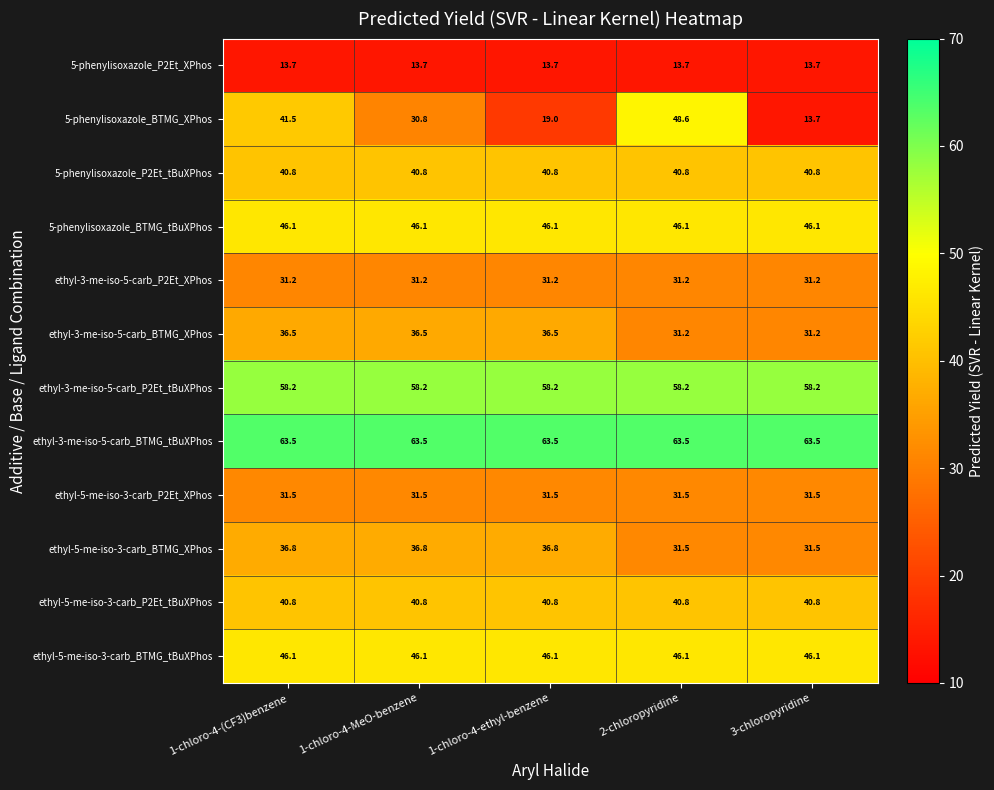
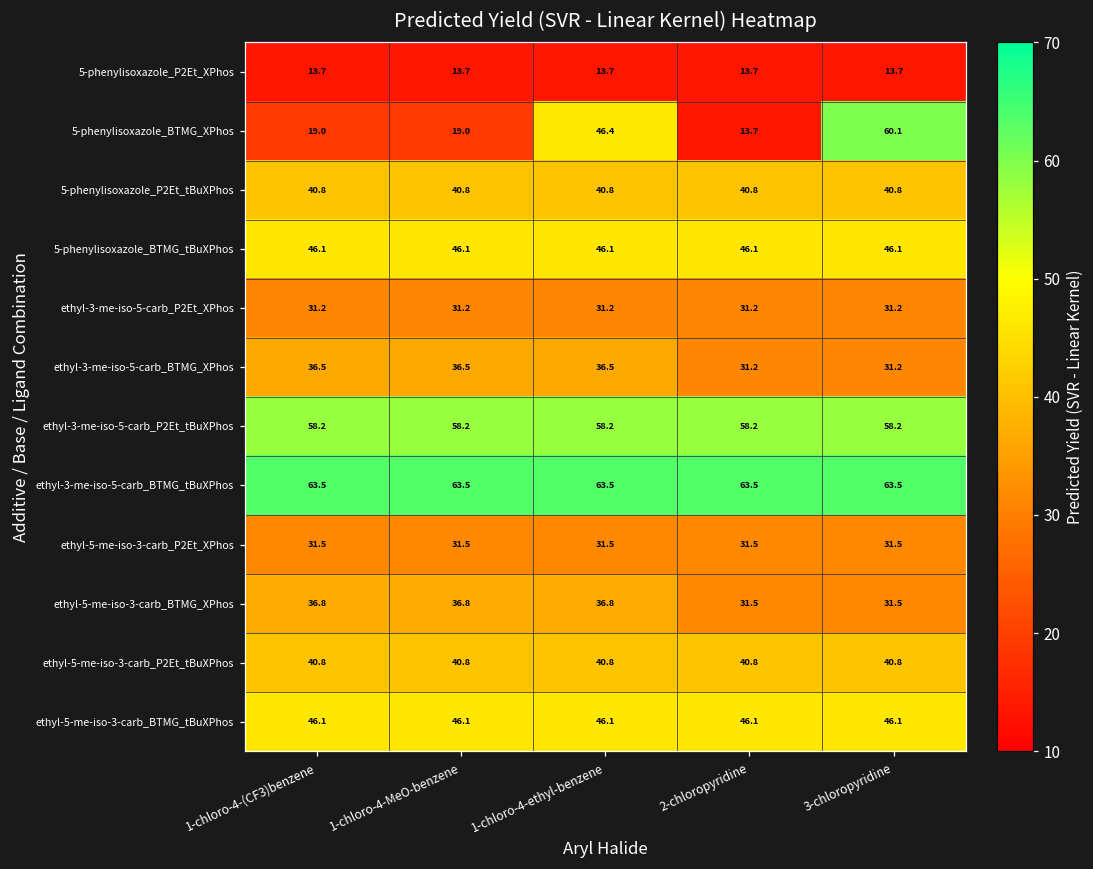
  {
    "5-phenylisoxazole_P2Et_XPhos": {
      "1-chloro-4-(CF3)benzene": 13.7,
      "1-chloro-4-MeO-benzene": 13.7,
      "1-chloro-4-ethyl-benzene": 13.7,
      "2-chloropyridine": 13.7,
      "3-chloropyridine": 13.7
    },
    "5-phenylisoxazole_BTMG_XPhos": {
-     "1-chloro-4-(CF3)benzene": 41.5,
-     "1-chloro-4-MeO-benzene": 30.8,
-     "1-chloro-4-ethyl-benzene": 19.0,
-     "2-chloropyridine": 48.6,
-     "3-chloropyridine": 13.7
+     "1-chloro-4-(CF3)benzene": 19.0,
+     "1-chloro-4-MeO-benzene": 19.0,
+     "1-chloro-4-ethyl-benzene": 46.4,
+     "2-chloropyridine": 13.7,
+     "3-chloropyridine": 60.1
    },
    "5-phenylisoxazole_P2Et_tBuXPhos": {
      "1-chloro-4-(CF3)benzene": 40.8,
      "1-chloro-4-MeO-benzene": 40.8,
      "1-chloro-4-ethyl-benzene": 40.8,
      "2-chloropyridine": 40.8,
      "3-chloropyridine": 40.8
    },
    "5-phenylisoxazole_BTMG_tBuXPhos": {
      "1-chloro-4-(CF3)benzene": 46.1,
      "1-chloro-4-MeO-benzene": 46.1,
      "1-chloro-4-ethyl-benzene": 46.1,
      "2-chloropyridine": 46.1,
      "3-chloropyridine": 46.1
    },
    "ethyl-3-me-iso-5-carb_P2Et_XPhos": {
      "1-chloro-4-(CF3)benzene": 31.2,
      "1-chloro-4-MeO-benzene": 31.2,
      "1-chloro-4-ethyl-benzene": 31.2,
      "2-chloropyridine": 31.2,
      "3-chloropyridine": 31.2
    },
    "ethyl-3-me-iso-5-carb_BTMG_XPhos": {
      "1-chloro-4-(CF3)benzene": 36.5,
      "1-chloro-4-MeO-benzene": 36.5,
      "1-chloro-4-ethyl-benzene": 36.5,
      "2-chloropyridine": 31.2,
      "3-chloropyridine": 31.2
    },
    "ethyl-3-me-iso-5-carb_P2Et_tBuXPhos": {
      "1-chloro-4-(CF3)benzene": 58.2,
      "1-chloro-4-MeO-benzene": 58.2,
      "1-chloro-4-ethyl-benzene": 58.2,
      "2-chloropyridine": 58.2,
      "3-chloropyridine": 58.2
    },
    "ethyl-3-me-iso-5-carb_BTMG_tBuXPhos": {
      "1-chloro-4-(CF3)benzene": 63.5,
      "1-chloro-4-MeO-benzene": 63.5,
      "1-chloro-4-ethyl-benzene": 63.5,
      "2-chloropyridine": 63.5,
      "3-chloropyridine": 63.5
    },
    "ethyl-5-me-iso-3-carb_P2Et_XPhos": {
      "1-chloro-4-(CF3)benzene": 31.5,
      "1-chloro-4-MeO-benzene": 31.5,
      "1-chloro-4-ethyl-benzene": 31.5,
      "2-chloropyridine": 31.5,
      "3-chloropyridine": 31.5
    },
    "ethyl-5-me-iso-3-carb_BTMG_XPhos": {
      "1-chloro-4-(CF3)benzene": 36.8,
      "1-chloro-4-MeO-benzene": 36.8,
      "1-chloro-4-ethyl-benzene": 36.8,
      "2-chloropyridine": 31.5,
      "3-chloropyridine": 31.5
    },
    "ethyl-5-me-iso-3-carb_P2Et_tBuXPhos": {
      "1-chloro-4-(CF3)benzene": 40.8,
      "1-chloro-4-MeO-benzene": 40.8,
      "1-chloro-4-ethyl-benzene": 40.8,
      "2-chloropyridine": 40.8,
      "3-chloropyridine": 40.8
    },
    "ethyl-5-me-iso-3-carb_BTMG_tBuXPhos": {
      "1-chloro-4-(CF3)benzene": 46.1,
      "1-chloro-4-MeO-benzene": 46.1,
      "1-chloro-4-ethyl-benzene": 46.1,
      "2-chloropyridine": 46.1,
      "3-chloropyridine": 46.1
    }
  }
